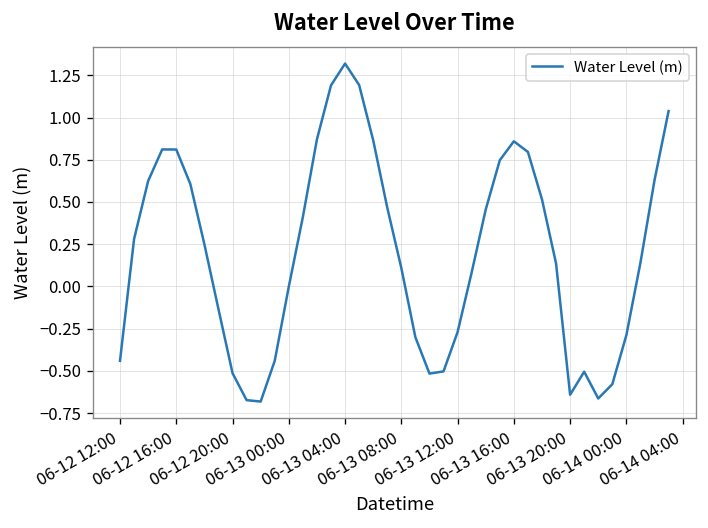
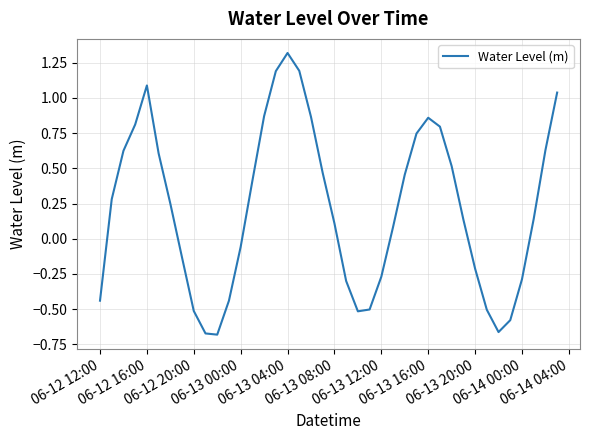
  {
    "06-12 12:00": -0.44,
-   "06-12 16:00": 0.81,
+   "06-12 16:00": 1.09,
    "06-12 20:00": -0.51,
-   "06-13 00:00": 0.00,
+   "06-13 00:00": -0.06,
    "06-13 04:00": 1.32,
    "06-13 08:00": 0.11,
    "06-13 12:00": -0.27,
    "06-13 16:00": 0.86,
-   "06-13 20:00": -0.64,
+   "06-13 20:00": -0.21,
    "06-14 00:00": -0.29
  }
